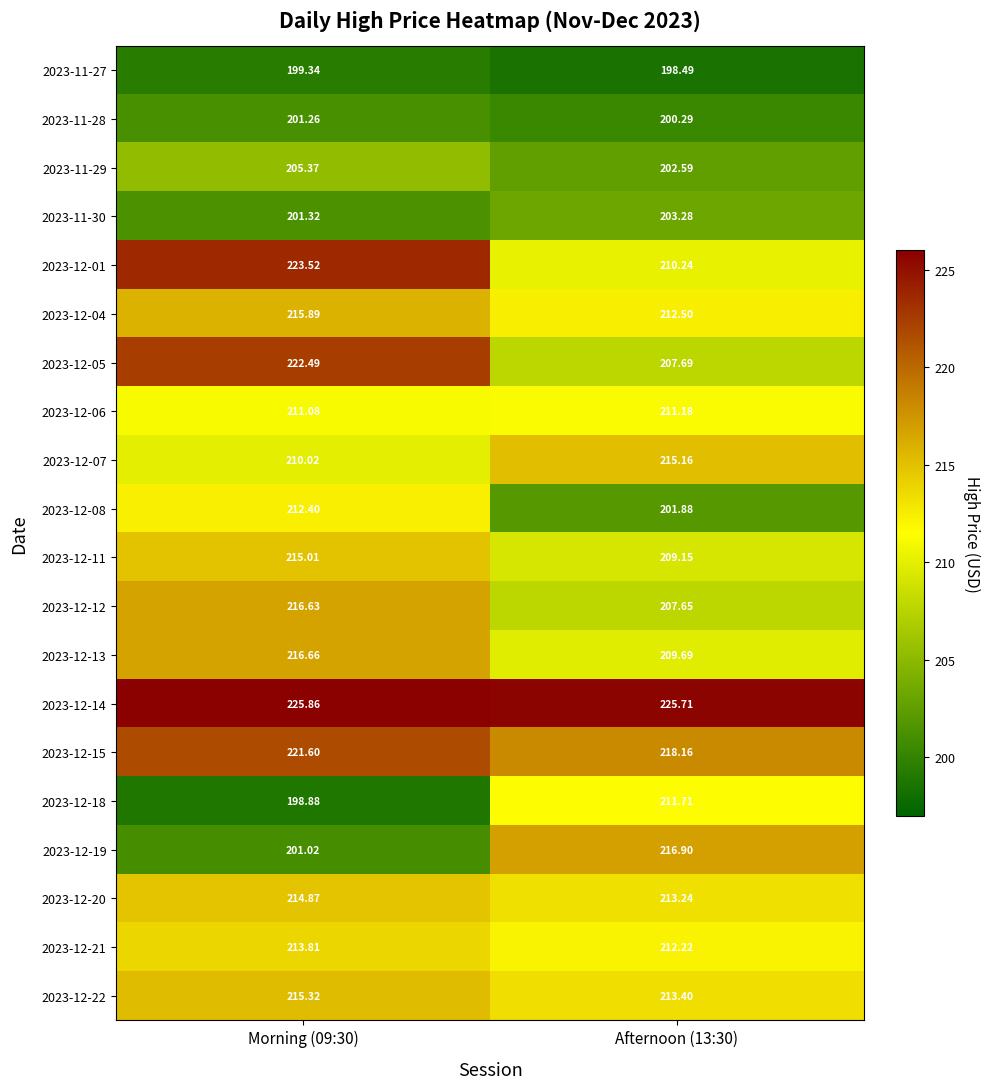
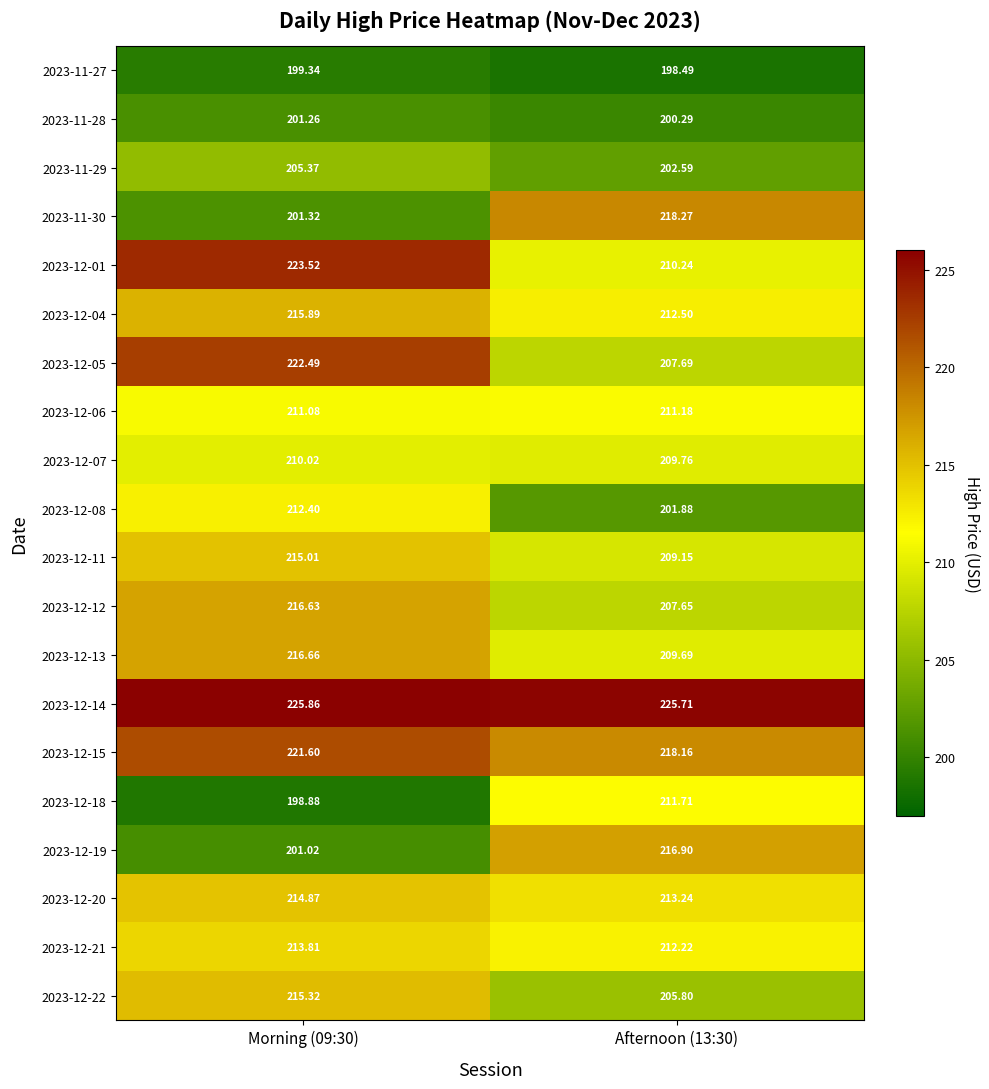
  {
    "2023-11-27": {
      "Morning (09:30)": 199.34,
      "Afternoon (13:30)": 198.49
    },
    "2023-11-28": {
      "Morning (09:30)": 201.26,
      "Afternoon (13:30)": 200.29
    },
    "2023-11-29": {
      "Morning (09:30)": 205.37,
      "Afternoon (13:30)": 202.59
    },
    "2023-11-30": {
      "Morning (09:30)": 201.32,
-     "Afternoon (13:30)": 203.28
+     "Afternoon (13:30)": 218.27
    },
    "2023-12-01": {
      "Morning (09:30)": 223.52,
      "Afternoon (13:30)": 210.24
    },
    "2023-12-04": {
      "Morning (09:30)": 215.89,
      "Afternoon (13:30)": 212.50
    },
    "2023-12-05": {
      "Morning (09:30)": 222.49,
      "Afternoon (13:30)": 207.69
    },
    "2023-12-06": {
      "Morning (09:30)": 211.08,
      "Afternoon (13:30)": 211.18
    },
    "2023-12-07": {
      "Morning (09:30)": 210.02,
-     "Afternoon (13:30)": 215.16
+     "Afternoon (13:30)": 209.76
    },
    "2023-12-08": {
      "Morning (09:30)": 212.40,
      "Afternoon (13:30)": 201.88
    },
    "2023-12-11": {
      "Morning (09:30)": 215.01,
      "Afternoon (13:30)": 209.15
    },
    "2023-12-12": {
      "Morning (09:30)": 216.63,
      "Afternoon (13:30)": 207.65
    },
    "2023-12-13": {
      "Morning (09:30)": 216.66,
      "Afternoon (13:30)": 209.69
    },
    "2023-12-14": {
      "Morning (09:30)": 225.86,
      "Afternoon (13:30)": 225.71
    },
    "2023-12-15": {
      "Morning (09:30)": 221.60,
      "Afternoon (13:30)": 218.16
    },
    "2023-12-18": {
      "Morning (09:30)": 198.88,
      "Afternoon (13:30)": 211.71
    },
    "2023-12-19": {
      "Morning (09:30)": 201.02,
      "Afternoon (13:30)": 216.90
    },
    "2023-12-20": {
      "Morning (09:30)": 214.87,
      "Afternoon (13:30)": 213.24
    },
    "2023-12-21": {
      "Morning (09:30)": 213.81,
      "Afternoon (13:30)": 212.22
    },
    "2023-12-22": {
      "Morning (09:30)": 215.32,
-     "Afternoon (13:30)": 213.40
+     "Afternoon (13:30)": 205.80
    }
  }
